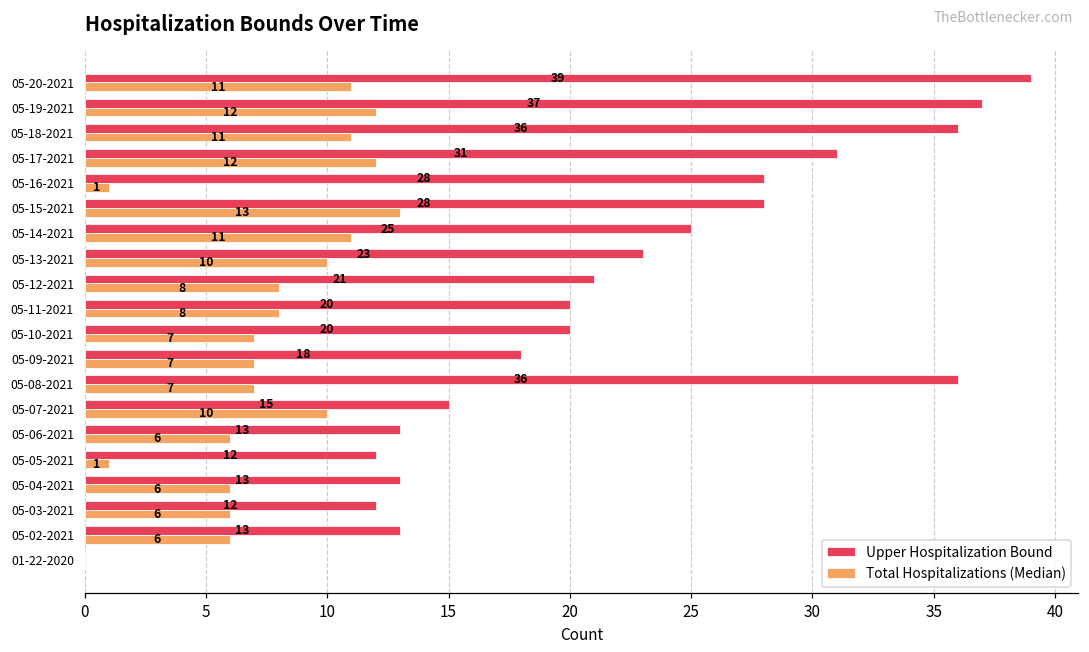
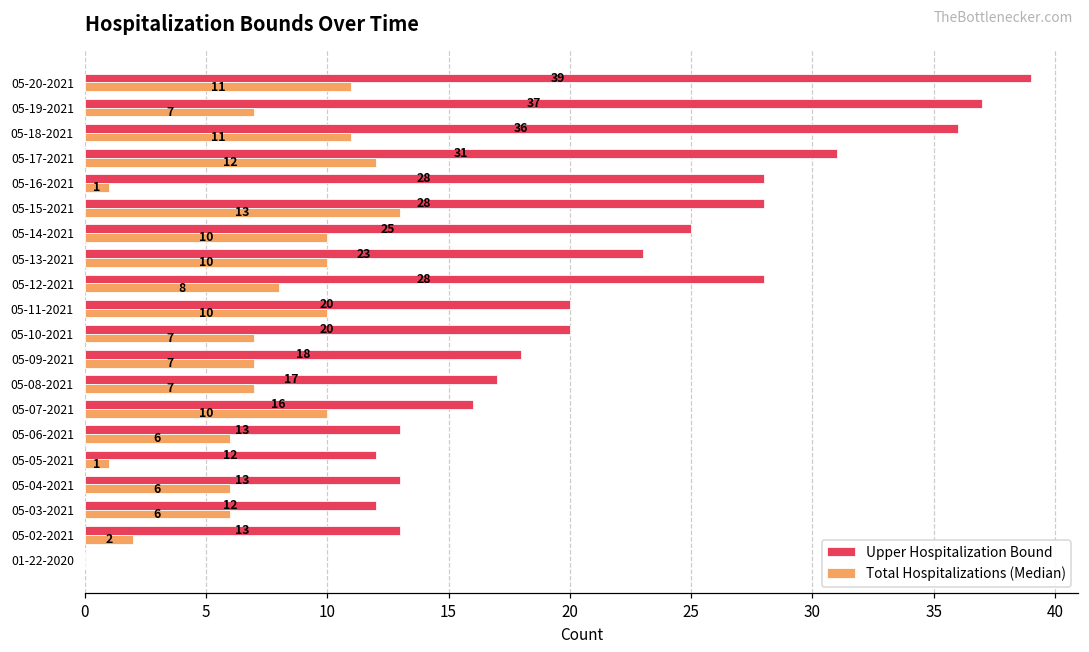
  {
    "Upper Hospitalization Bound": {
      "05-20-2021": 39,
      "05-19-2021": 37,
      "05-18-2021": 36,
      "05-17-2021": 31,
      "05-16-2021": 28,
      "05-15-2021": 28,
      "05-14-2021": 25,
      "05-13-2021": 23,
-     "05-12-2021": 21,
+     "05-12-2021": 28,
      "05-11-2021": 20,
      "05-10-2021": 20,
      "05-09-2021": 18,
-     "05-08-2021": 36,
-     "05-07-2021": 15,
+     "05-08-2021": 17,
+     "05-07-2021": 16,
      "05-06-2021": 13,
      "05-05-2021": 12,
      "05-04-2021": 13,
      "05-03-2021": 12,
      "05-02-2021": 13
    },
    "Total Hospitalizations (Median)": {
      "05-20-2021": 11,
-     "05-19-2021": 12,
+     "05-19-2021": 7,
      "05-18-2021": 11,
      "05-17-2021": 12,
      "05-16-2021": 1,
      "05-15-2021": 13,
-     "05-14-2021": 11,
+     "05-14-2021": 10,
      "05-13-2021": 10,
      "05-12-2021": 8,
-     "05-11-2021": 8,
+     "05-11-2021": 10,
      "05-10-2021": 7,
      "05-09-2021": 7,
      "05-08-2021": 7,
      "05-07-2021": 10,
      "05-06-2021": 6,
      "05-05-2021": 1,
      "05-04-2021": 6,
      "05-03-2021": 6,
-     "05-02-2021": 6
+     "05-02-2021": 2
    }
  }
